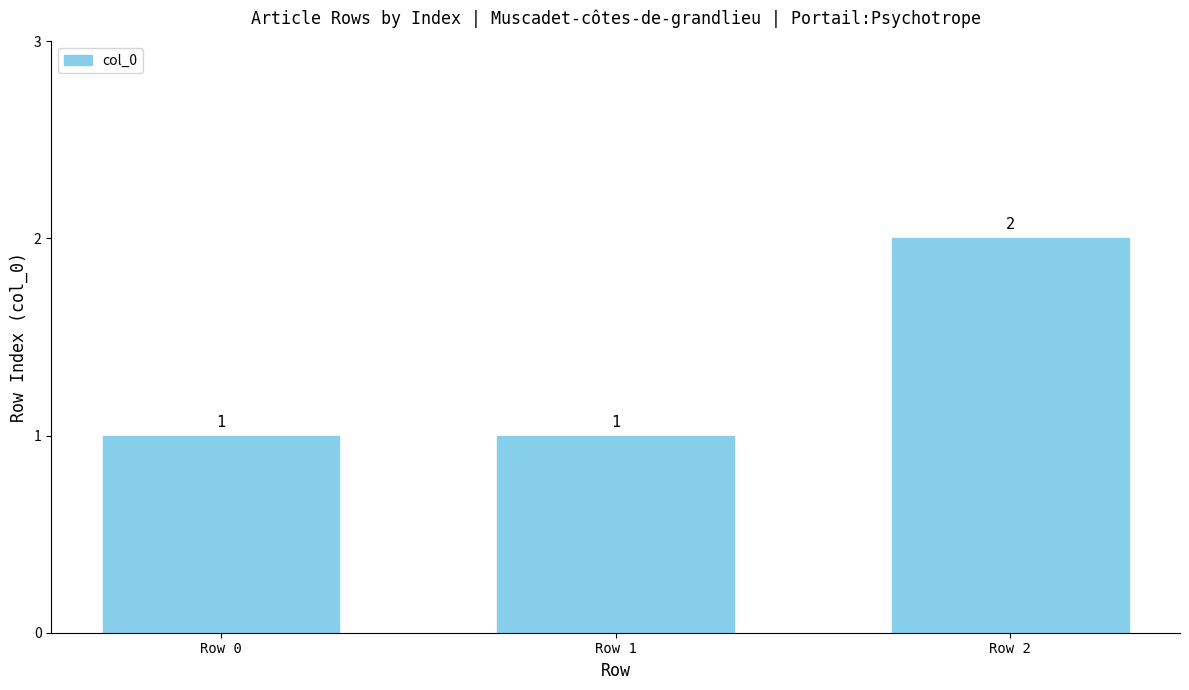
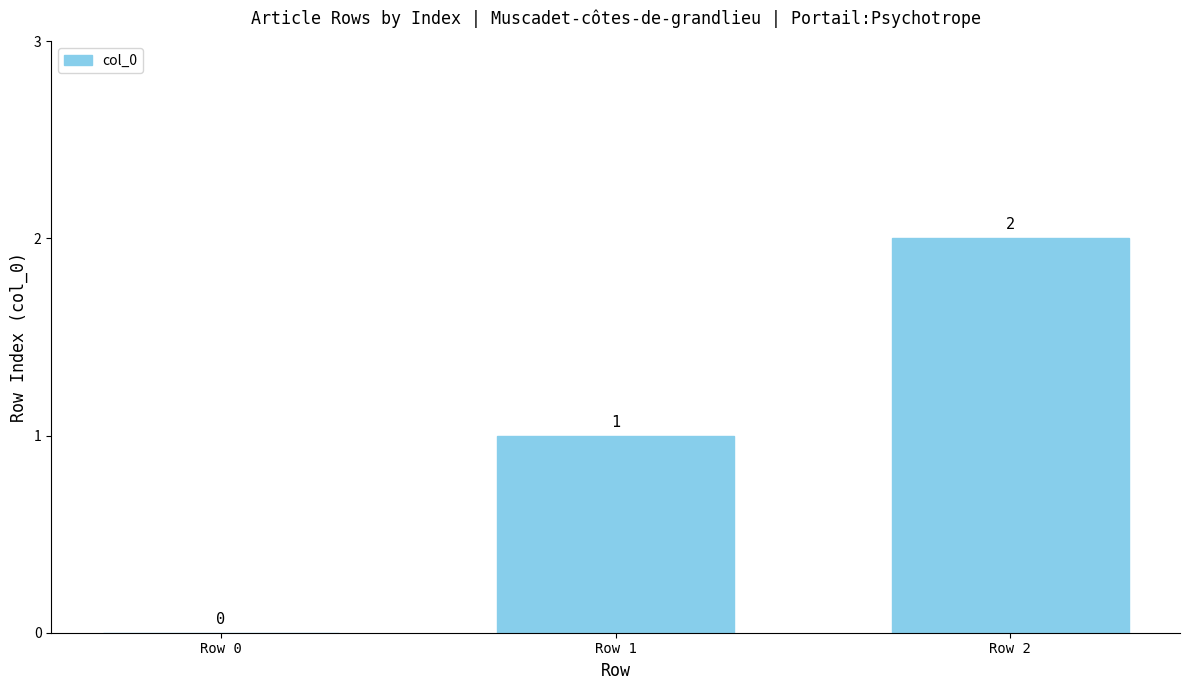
  {
-   "Row 0": 1,
+   "Row 0": 0,
    "Row 1": 1,
    "Row 2": 2
  }
